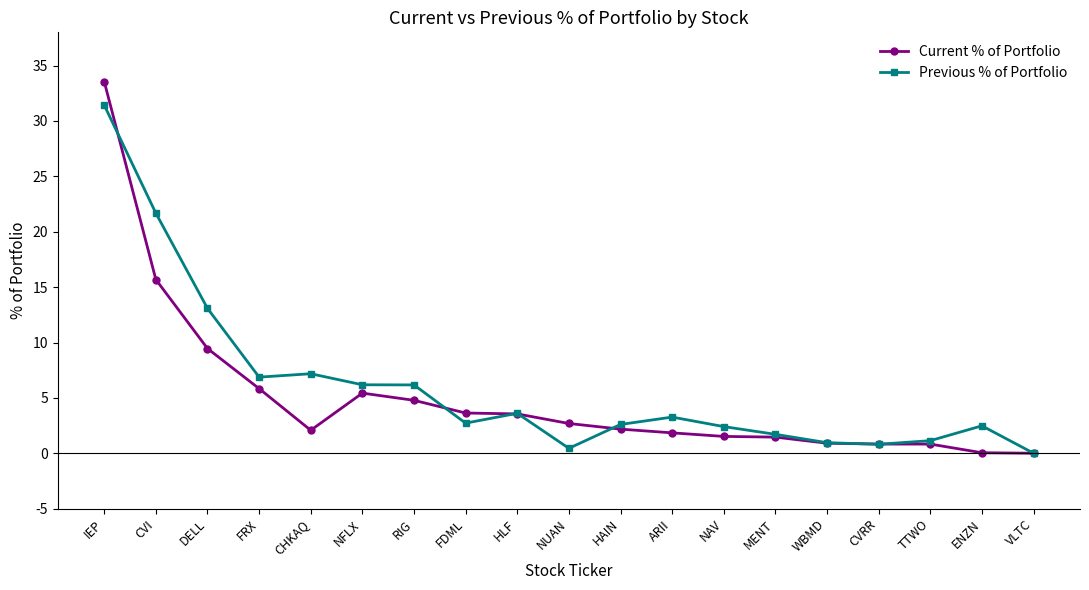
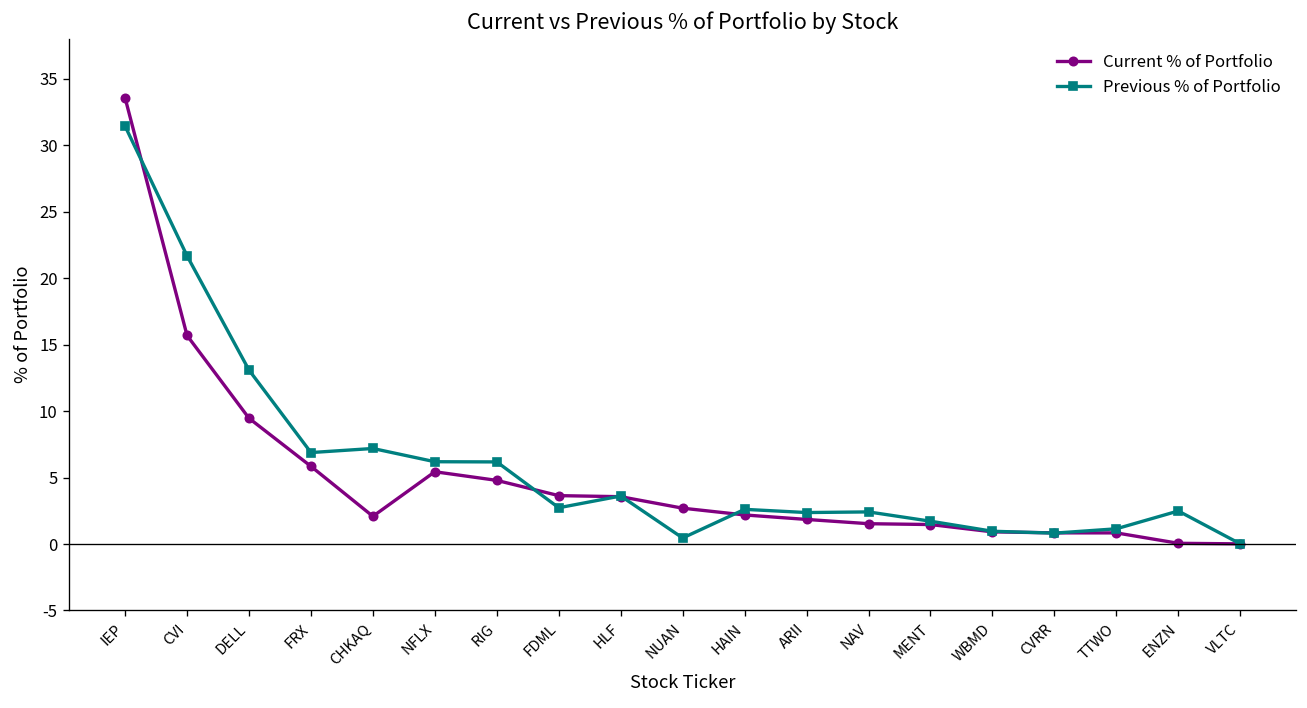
  {
    "Current % of Portfolio": {
      "IEP": 33.6,
      "CVI": 15.7,
      "DELL": 9.5,
      "FRX": 5.8,
      "CHKAQ": 2.1,
      "NFLX": 5.4,
      "RIG": 4.8,
      "FDML": 3.6,
      "NUAN": 2.7,
      "HAIN": 2.2,
      "ARII": 1.8,
      "NAV": 1.5,
      "MENT": 1.5,
      "TTWO": 0.8,
      "ENZN": 0.1
    },
    "Previous % of Portfolio": {
      "IEP": 31.4,
      "CVI": 21.7,
      "DELL": 13.1,
      "FRX": 6.9,
      "CHKAQ": 7.2,
      "NFLX": 6.2,
      "RIG": 6.2,
      "FDML": 2.7,
      "NUAN": 0.5,
      "HAIN": 2.6,
-     "ARII": 3.3,
+     "ARII": 2.4,
      "NAV": 2.4,
      "MENT": 1.7,
      "TTWO": 1.1,
      "ENZN": 2.5
    }
  }
